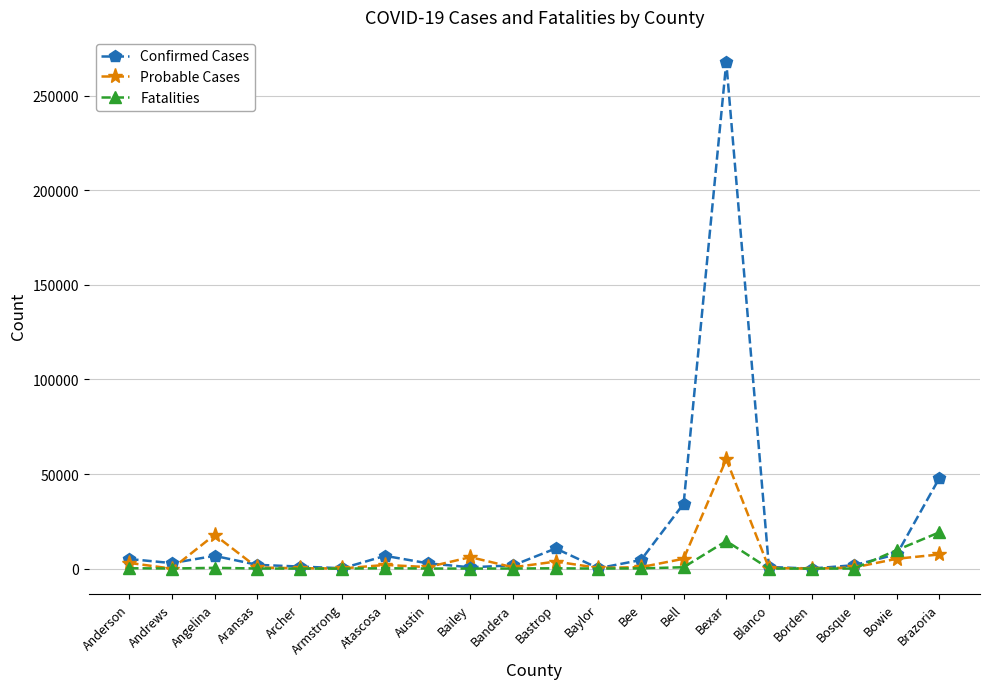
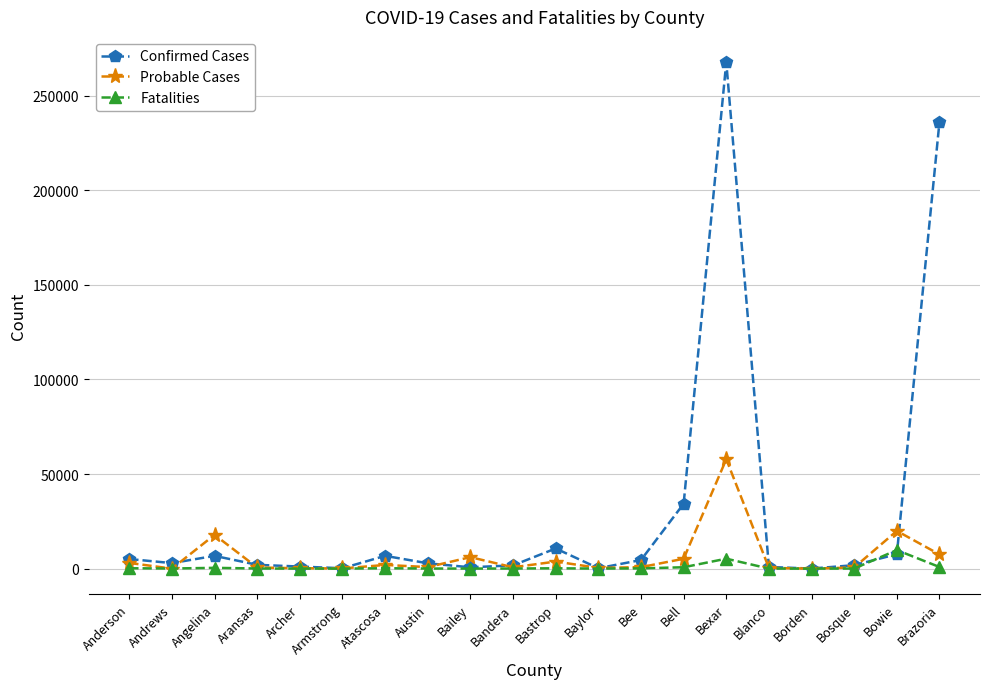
  {
    "Confirmed Cases": {
      "Anderson": 5000,
      "Andrews": 3000,
      "Angelina": 7000,
      "Aransas": 2000,
      "Atascosa": 7000,
      "Austin": 3000,
      "Bastrop": 11000,
      "Bee": 5000,
      "Bell": 34000,
      "Bexar": 268000,
      "Bowie": 8000,
-     "Brazoria": 48000
+     "Brazoria": 236000
    },
    "Probable Cases": {
      "Anderson": 3000,
      "Angelina": 18000,
      "Atascosa": 2000,
      "Bailey": 6000,
      "Bastrop": 4000,
      "Bell": 5000,
      "Bexar": 58000,
-     "Bowie": 5000,
+     "Bowie": 20000,
      "Brazoria": 8000
    },
    "Fatalities": {
      "Anderson": 0,
      "Angelina": 0,
      "Atascosa": 0,
      "Bastrop": 0,
      "Bell": 1000,
-     "Bexar": 15000,
+     "Bexar": 5000,
      "Bowie": 10000,
-     "Brazoria": 19000
+     "Brazoria": 1000
    }
  }
